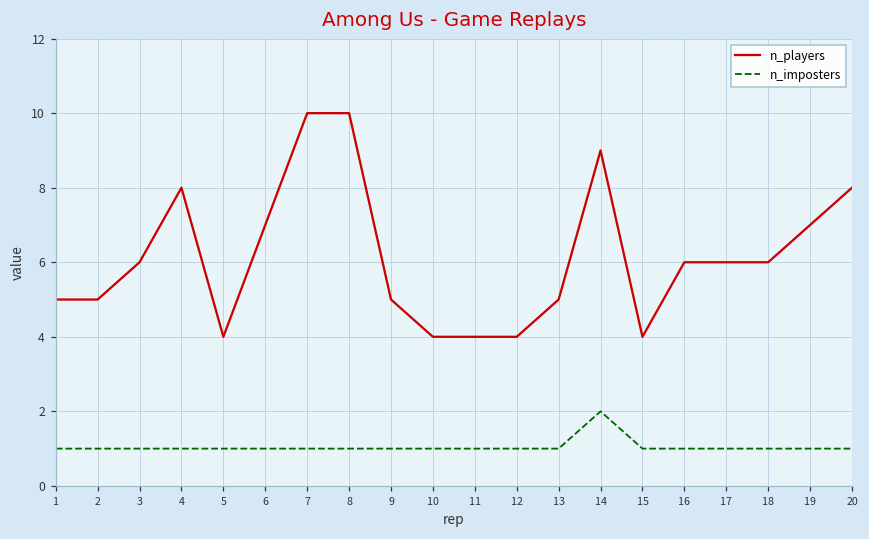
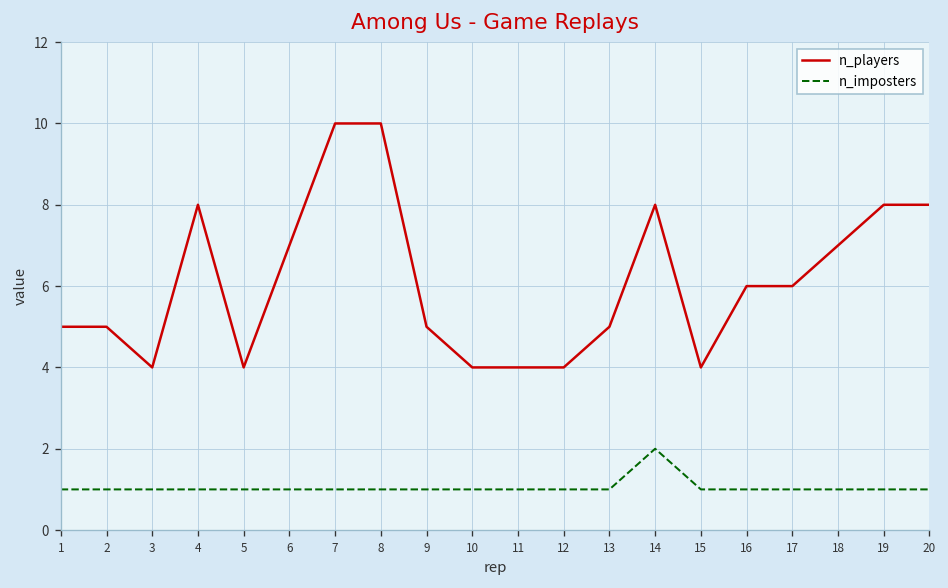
  {
    "n_players": {
      "1": 5,
      "2": 5,
-     "3": 6,
+     "3": 4,
      "4": 8,
      "5": 4,
      "6": 7,
      "7": 10,
      "8": 10,
      "9": 5,
      "10": 4,
      "11": 4,
      "12": 4,
      "13": 5,
-     "14": 9,
+     "14": 8,
      "15": 4,
      "16": 6,
      "17": 6,
-     "18": 6,
-     "19": 7,
+     "18": 7,
+     "19": 8,
      "20": 8
    },
    "n_imposters": {
      "1": 1,
      "2": 1,
      "3": 1,
      "4": 1,
      "5": 1,
      "6": 1,
      "7": 1,
      "8": 1,
      "9": 1,
      "10": 1,
      "11": 1,
      "12": 1,
      "13": 1,
      "14": 2,
      "15": 1,
      "16": 1,
      "17": 1,
      "18": 1,
      "19": 1,
      "20": 1
    }
  }
